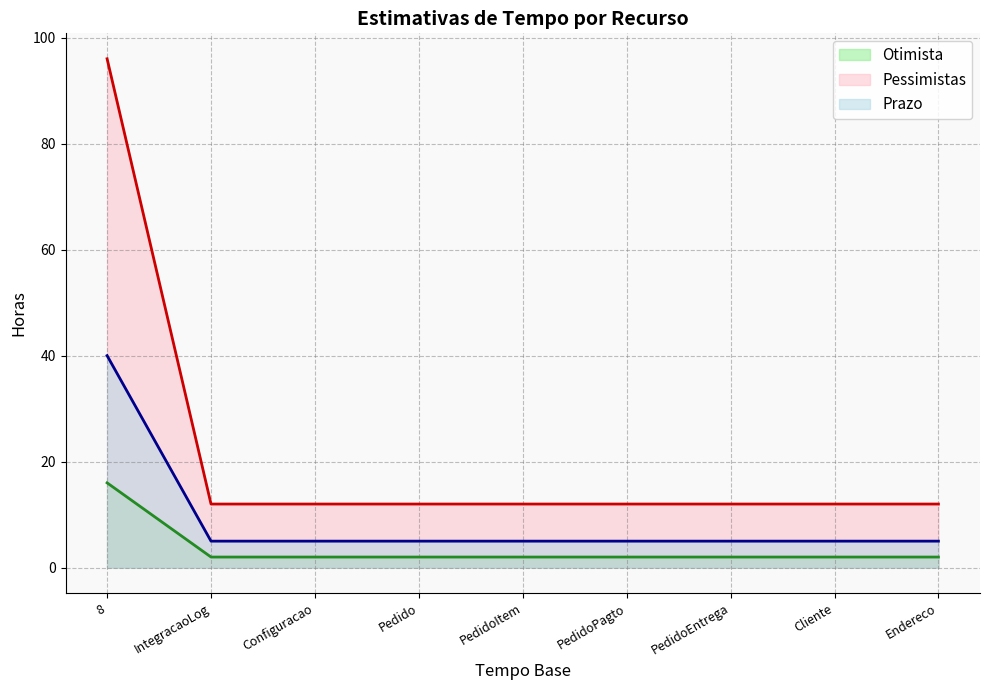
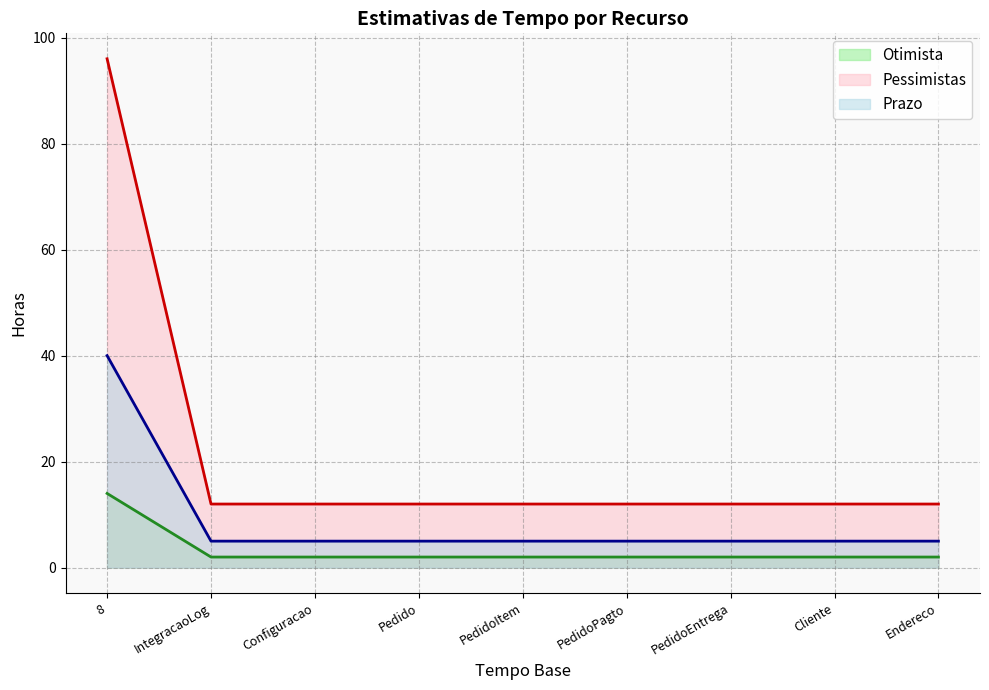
  {
    "Otimista": {
-     "8": 16,
+     "8": 14,
      "IntegracaoLog": 2,
      "Configuracao": 2,
      "Pedido": 2,
      "PedidoItem": 2,
      "PedidoPagto": 2,
      "PedidoEntrega": 2,
      "Cliente": 2,
      "Endereco": 2
    },
    "Pessimistas": {
      "8": 96,
      "IntegracaoLog": 12,
      "Configuracao": 12,
      "Pedido": 12,
      "PedidoItem": 12,
      "PedidoPagto": 12,
      "PedidoEntrega": 12,
      "Cliente": 12,
      "Endereco": 12
    },
    "Prazo": {
      "8": 40,
      "IntegracaoLog": 5,
      "Configuracao": 5,
      "Pedido": 5,
      "PedidoItem": 5,
      "PedidoPagto": 5,
      "PedidoEntrega": 5,
      "Cliente": 5,
      "Endereco": 5
    }
  }
